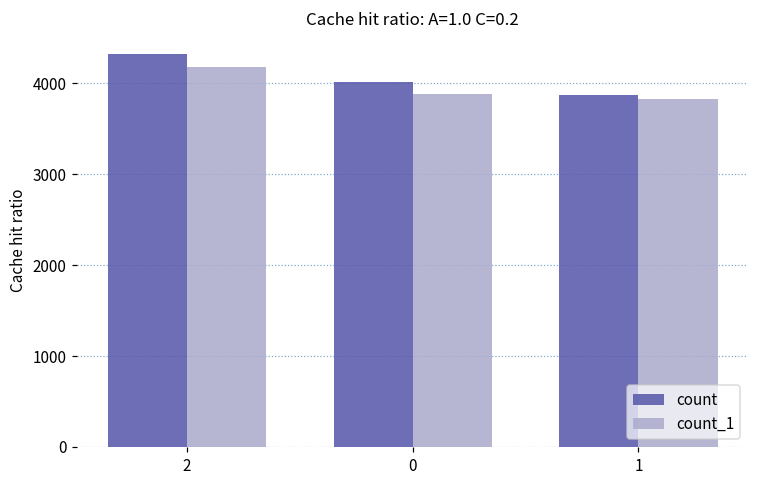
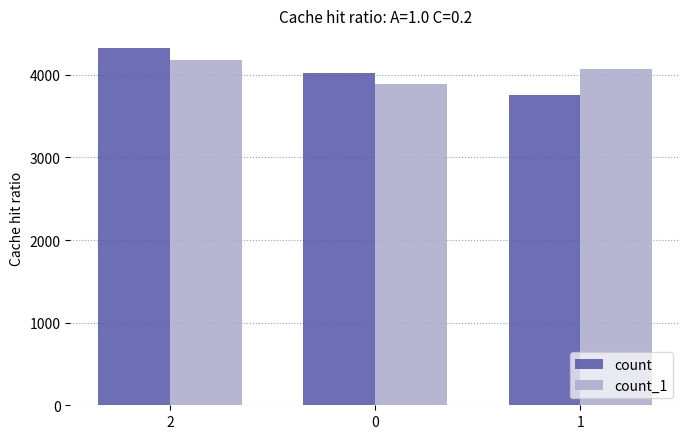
  {
    "count": {
      "2": 4300,
      "0": 4000,
-     "1": 3900
+     "1": 3800
    },
    "count_1": {
      "2": 4200,
      "0": 3900,
-     "1": 3800
+     "1": 4100
    }
  }
